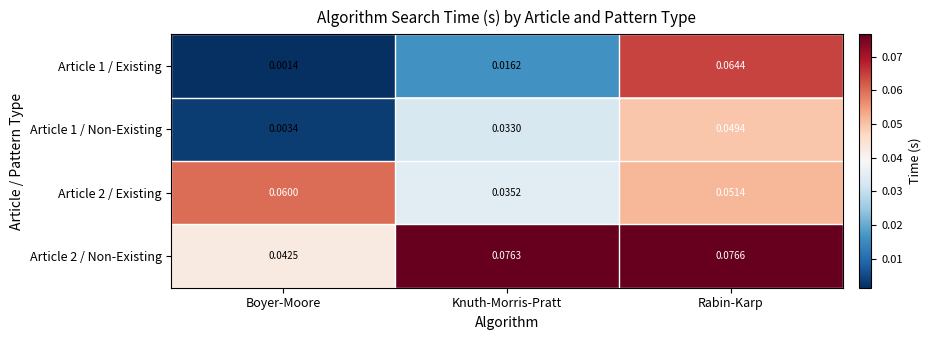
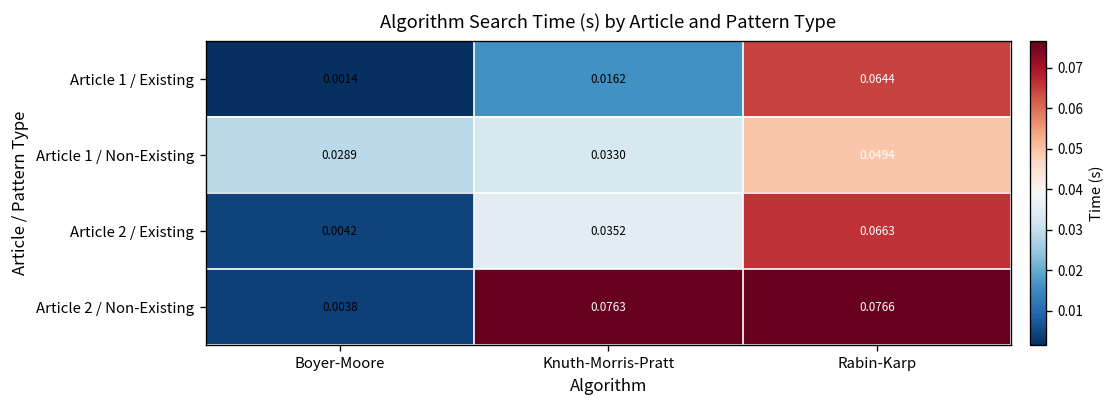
  {
    "Article 1 / Existing": {
      "Boyer-Moore": 0.0014,
      "Knuth-Morris-Pratt": 0.0162,
      "Rabin-Karp": 0.0644
    },
    "Article 1 / Non-Existing": {
-     "Boyer-Moore": 0.0034,
+     "Boyer-Moore": 0.0289,
      "Knuth-Morris-Pratt": 0.0330,
      "Rabin-Karp": 0.0494
    },
    "Article 2 / Existing": {
-     "Boyer-Moore": 0.0600,
+     "Boyer-Moore": 0.0042,
      "Knuth-Morris-Pratt": 0.0352,
-     "Rabin-Karp": 0.0514
+     "Rabin-Karp": 0.0663
    },
    "Article 2 / Non-Existing": {
-     "Boyer-Moore": 0.0425,
+     "Boyer-Moore": 0.0038,
      "Knuth-Morris-Pratt": 0.0763,
      "Rabin-Karp": 0.0766
    }
  }
